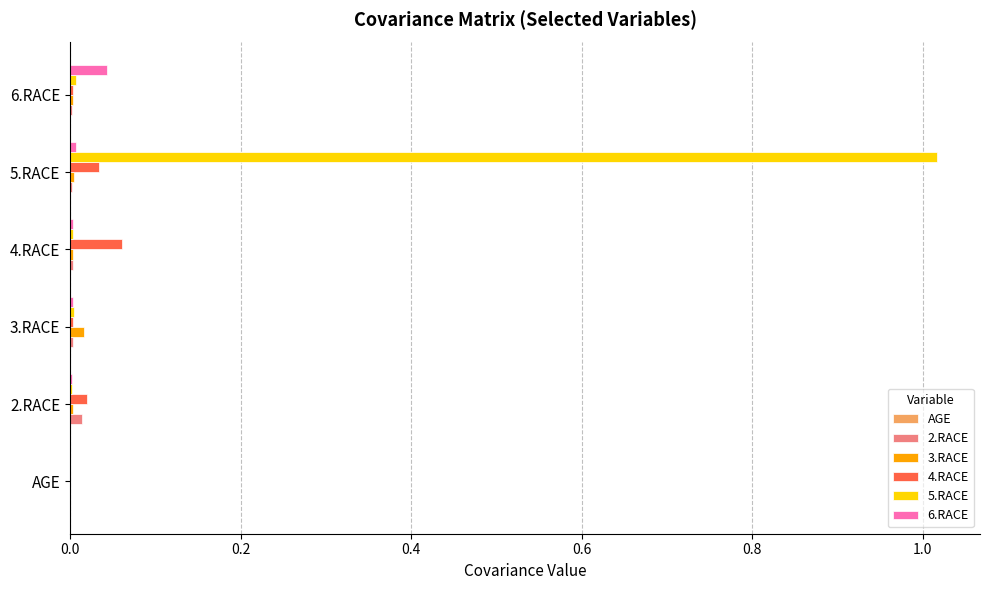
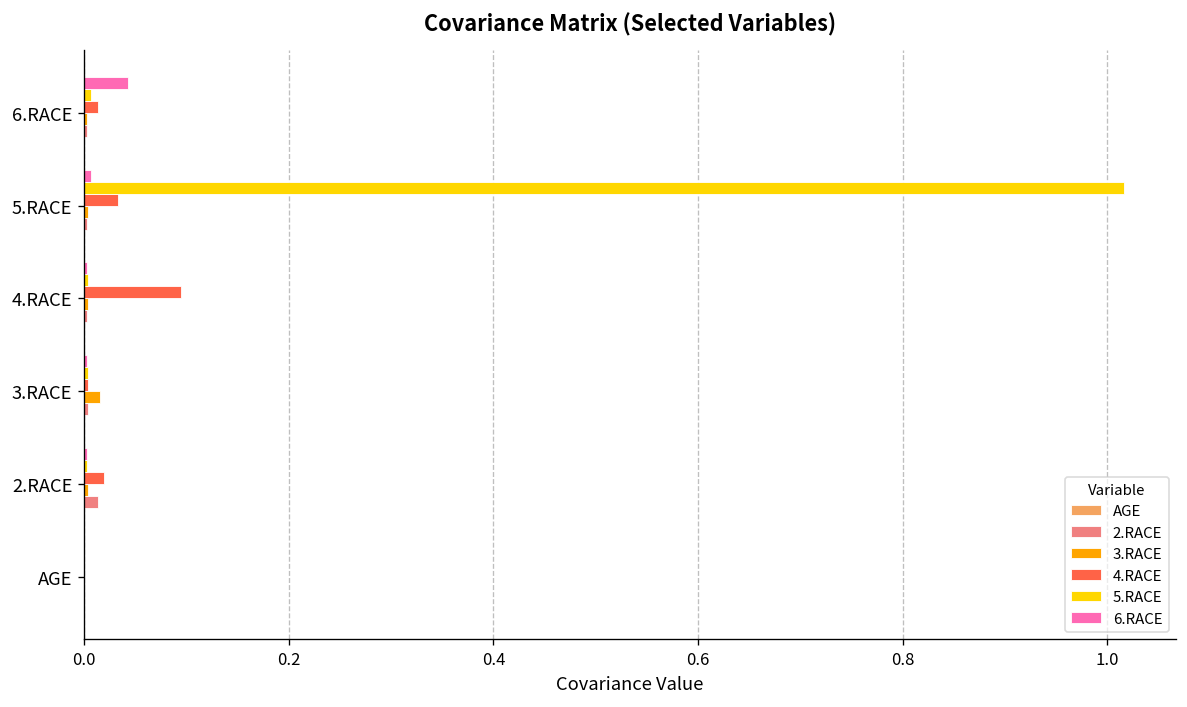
  {
    "4.RACE": {
-     "6.RACE": 0.00,
+     "6.RACE": 0.01,
      "5.RACE": 0.03,
-     "4.RACE": 0.06,
+     "4.RACE": 0.09,
      "3.RACE": 0.00,
      "2.RACE": 0.02
    }
  }
